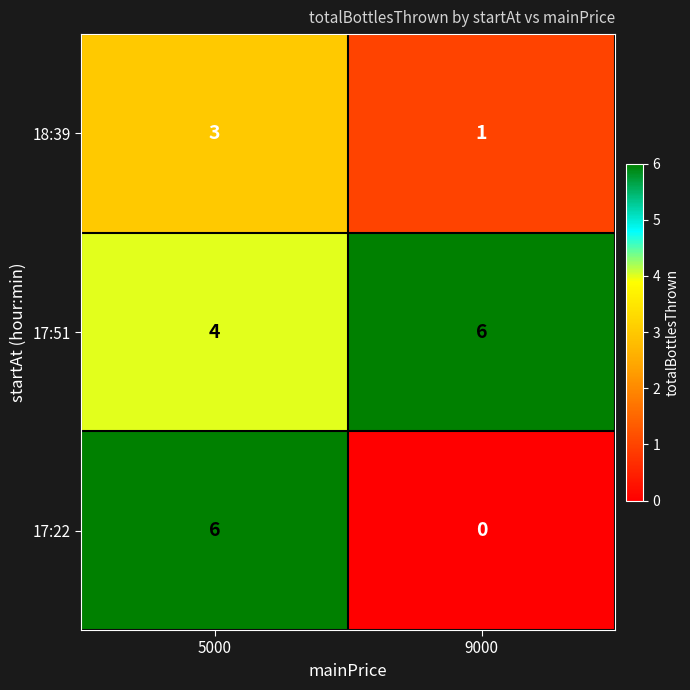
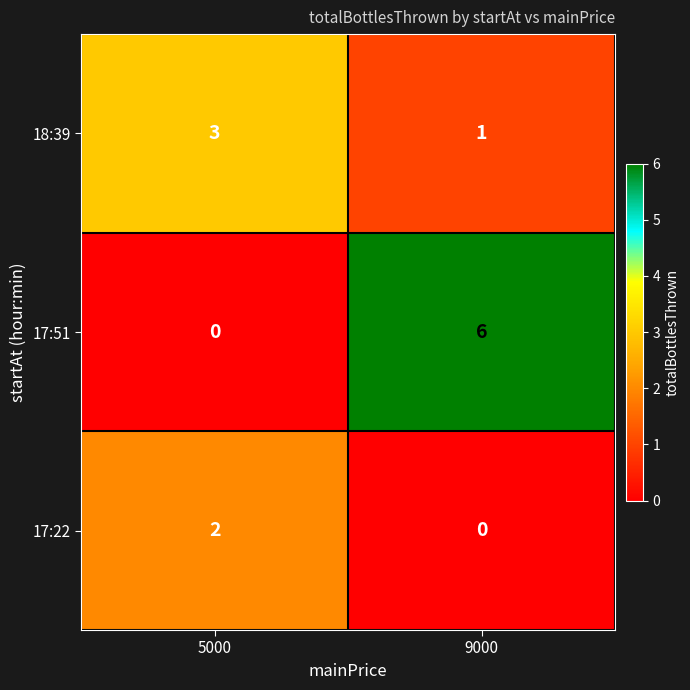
  {
    "18:39": {
      "5000": 3,
      "9000": 1
    },
    "17:51": {
-     "5000": 4,
+     "5000": 0,
      "9000": 6
    },
    "17:22": {
-     "5000": 6,
+     "5000": 2,
      "9000": 0
    }
  }
